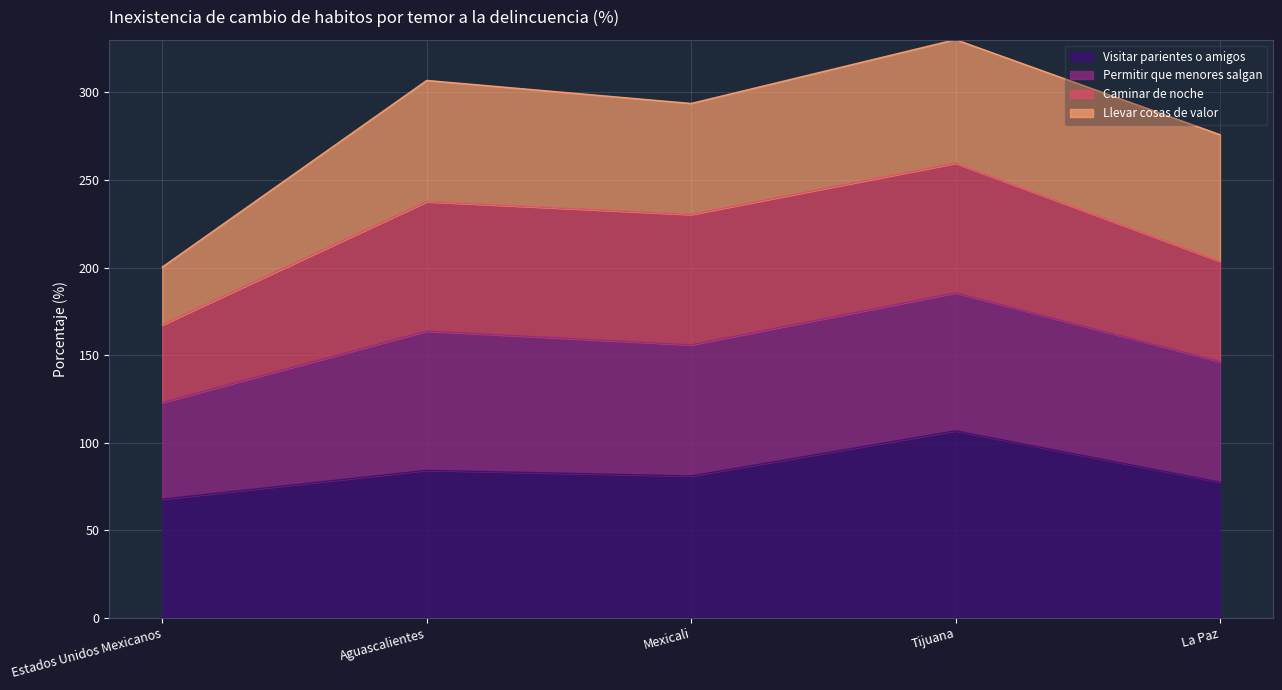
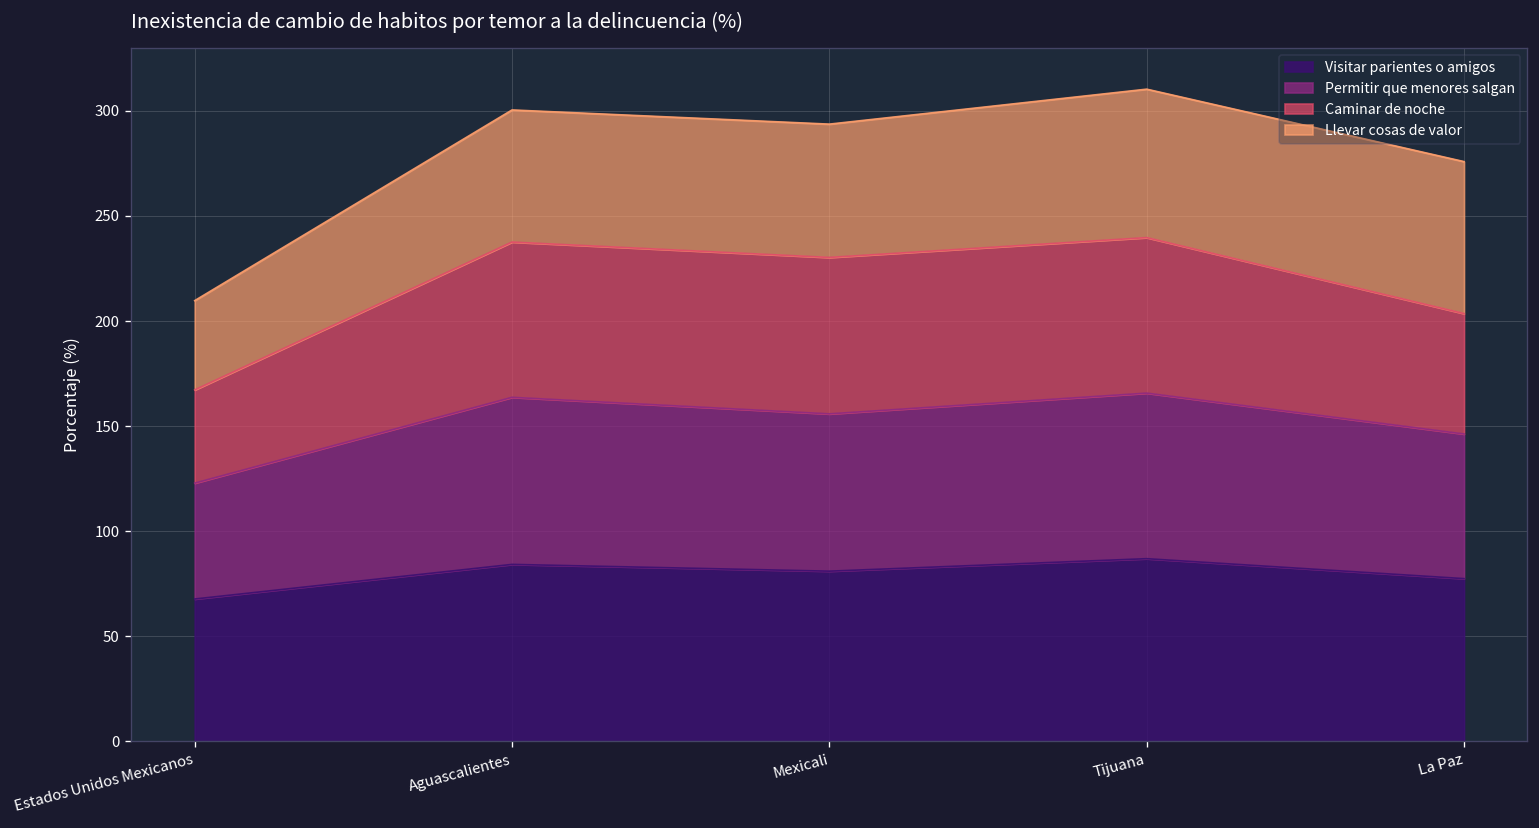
  {
    "Visitar parientes o amigos": {
      "Estados Unidos Mexicanos": 68,
      "Aguascalientes": 84,
      "Mexicali": 81,
-     "Tijuana": 107,
+     "Tijuana": 87,
      "La Paz": 77
    },
    "Permitir que menores salgan": {
      "Estados Unidos Mexicanos": 55,
      "Aguascalientes": 80,
      "Mexicali": 75,
      "Tijuana": 79,
      "La Paz": 69
    },
    "Caminar de noche": {
      "Estados Unidos Mexicanos": 44,
      "Aguascalientes": 74,
      "Mexicali": 74,
      "Tijuana": 74,
      "La Paz": 57
    },
    "Llevar cosas de valor": {
-     "Estados Unidos Mexicanos": 33,
-     "Aguascalientes": 69,
+     "Estados Unidos Mexicanos": 42,
+     "Aguascalientes": 63,
      "Mexicali": 63,
      "Tijuana": 71,
      "La Paz": 72
    }
  }
